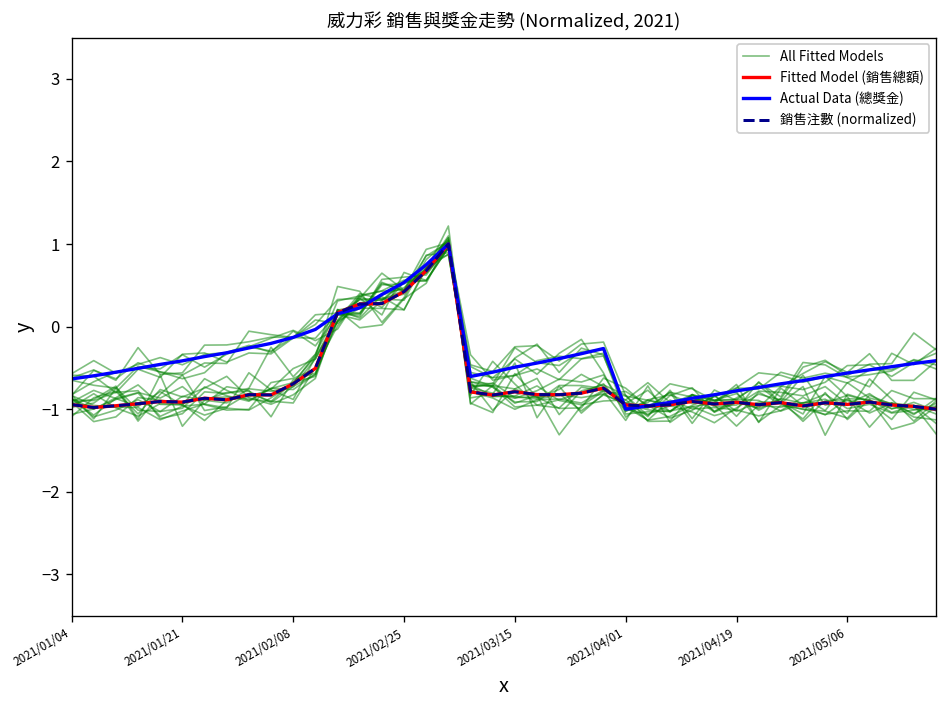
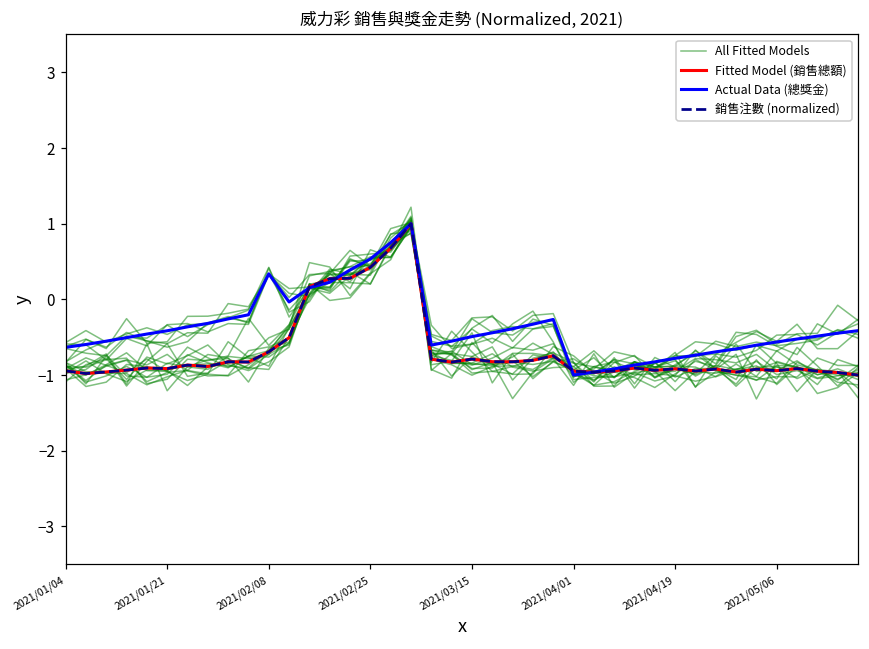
  {
    "Actual Data (總獎金)": {
      "2021/01/21": -0.4,
-     "2021/02/08": -0.1,
+     "2021/02/08": 0.3,
      "2021/03/15": -0.5
    }
  }
